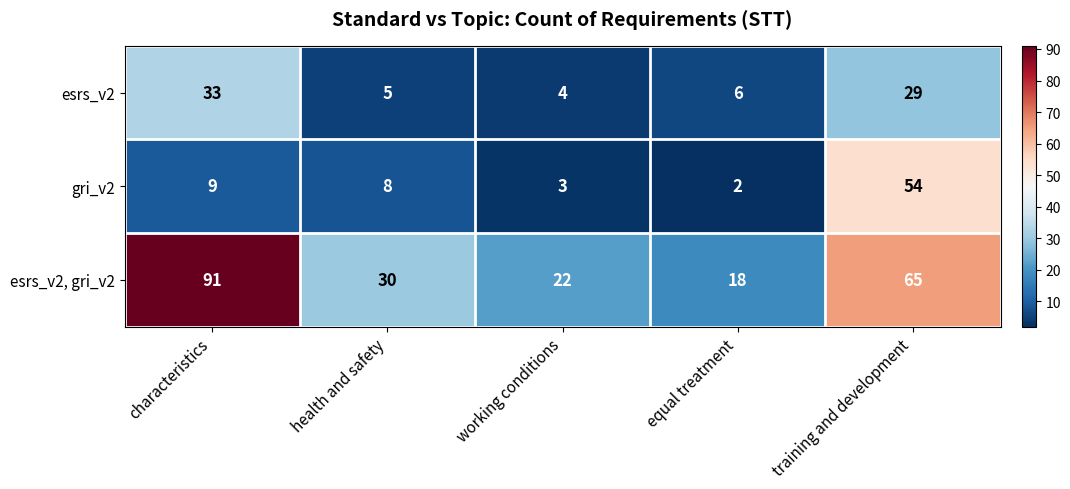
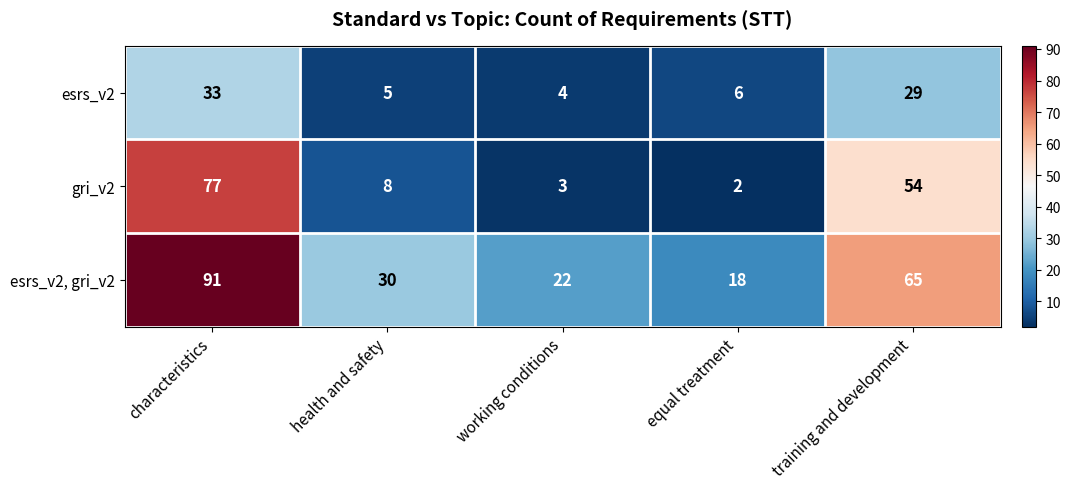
  {
    "esrs_v2": {
      "characteristics": 33,
      "health and safety": 5,
      "working conditions": 4,
      "equal treatment": 6,
      "training and development": 29
    },
    "gri_v2": {
-     "characteristics": 9,
+     "characteristics": 77,
      "health and safety": 8,
      "working conditions": 3,
      "equal treatment": 2,
      "training and development": 54
    },
    "esrs_v2, gri_v2": {
      "characteristics": 91,
      "health and safety": 30,
      "working conditions": 22,
      "equal treatment": 18,
      "training and development": 65
    }
  }
